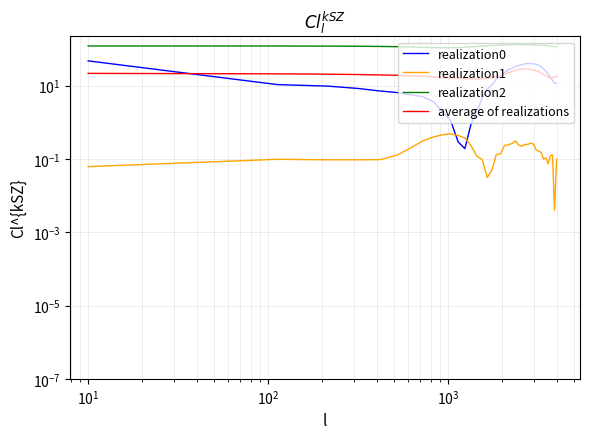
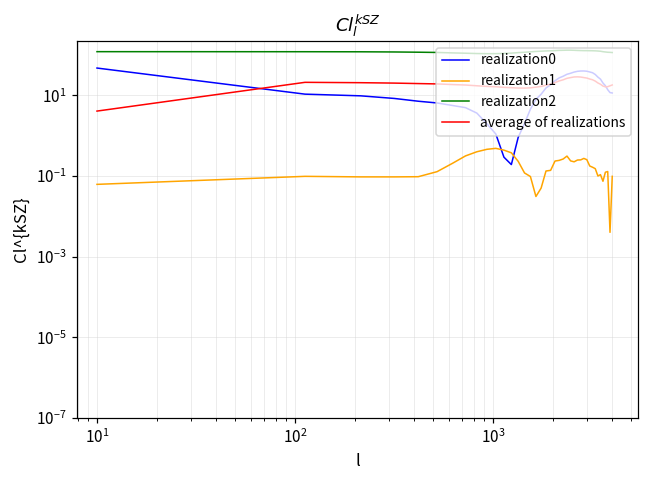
  {
    "realization0": {
      "10^1": 50
    },
    "realization1": {
      "10^1": 0.06
    },
    "realization2": {
      "10^1": 120
    },
    "average of realizations": {
-     "10^1": 20
+     "10^1": 4
    }
  }
